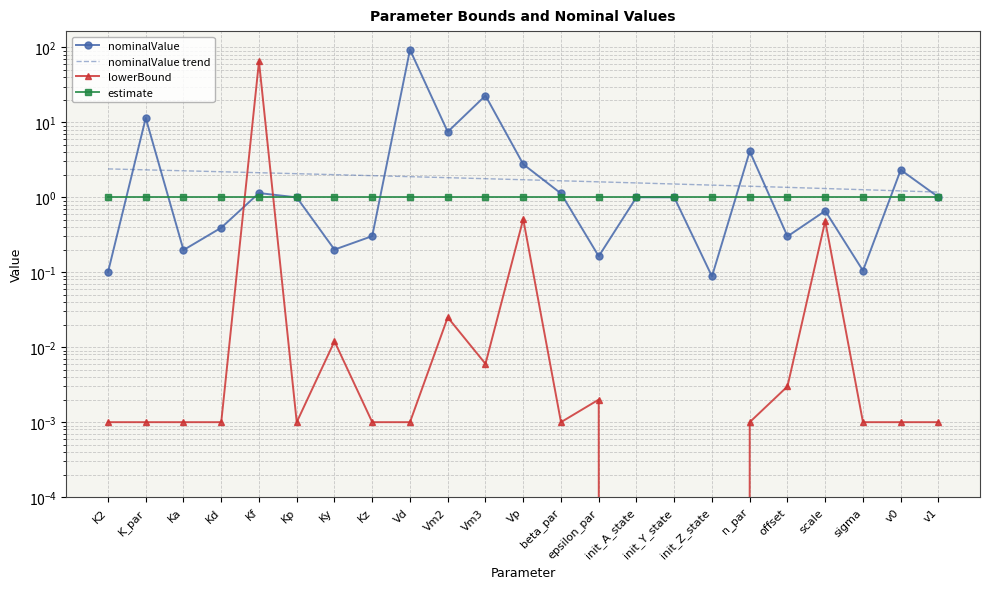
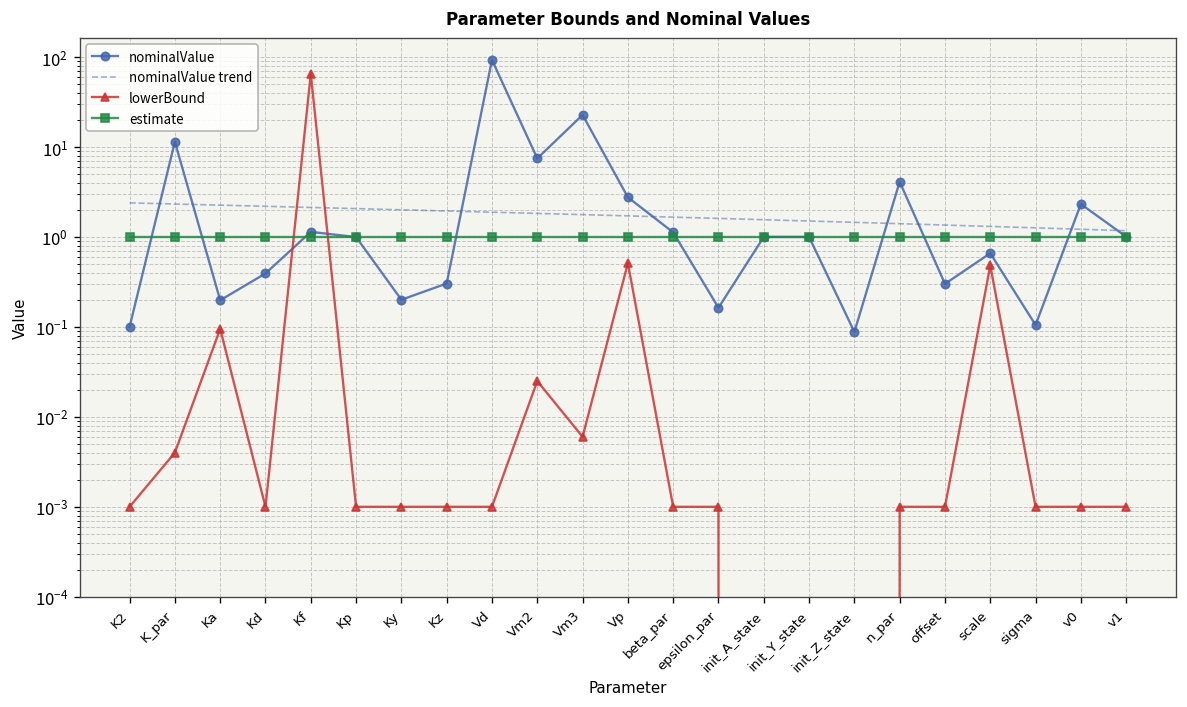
  {
    "lowerBound": {
      "K2": 0.001,
-     "K_par": 0.001,
-     "Ka": 0.001,
+     "K_par": 0.004,
+     "Ka": 0.10,
      "Kd": 0.001,
      "Kf": 60,
      "Kp": 0.001,
-     "Ky": 0.012,
+     "Ky": 0.001,
      "Kz": 0.001,
      "Vd": 0.001,
      "Vm2": 0.025,
      "Vm3": 0.006,
      "Vp": 0.5,
      "beta_par": 0.001,
-     "epsilon_par": 0.002,
+     "epsilon_par": 0.001,
      "n_par": 0.001,
-     "offset": 0.003,
+     "offset": 0.001,
      "scale": 0.5,
      "sigma": 0.001,
      "v0": 0.001,
      "v1": 0.001
    },
    "estimate": {
      "K2": 1.0,
      "K_par": 1.0,
      "Ka": 1.0,
      "Kd": 1.0,
      "Kf": 1.0,
      "Ky": 1.0,
      "Kz": 1.0,
      "Vd": 1.0,
      "Vm2": 1.0,
      "Vm3": 1.0,
      "Vp": 1.0,
      "beta_par": 1.0,
      "epsilon_par": 1.0,
      "init_Z_state": 1.0,
      "n_par": 1.0,
      "offset": 1.0,
      "scale": 1.0,
      "sigma": 1.0,
      "v0": 1.0
    }
  }
